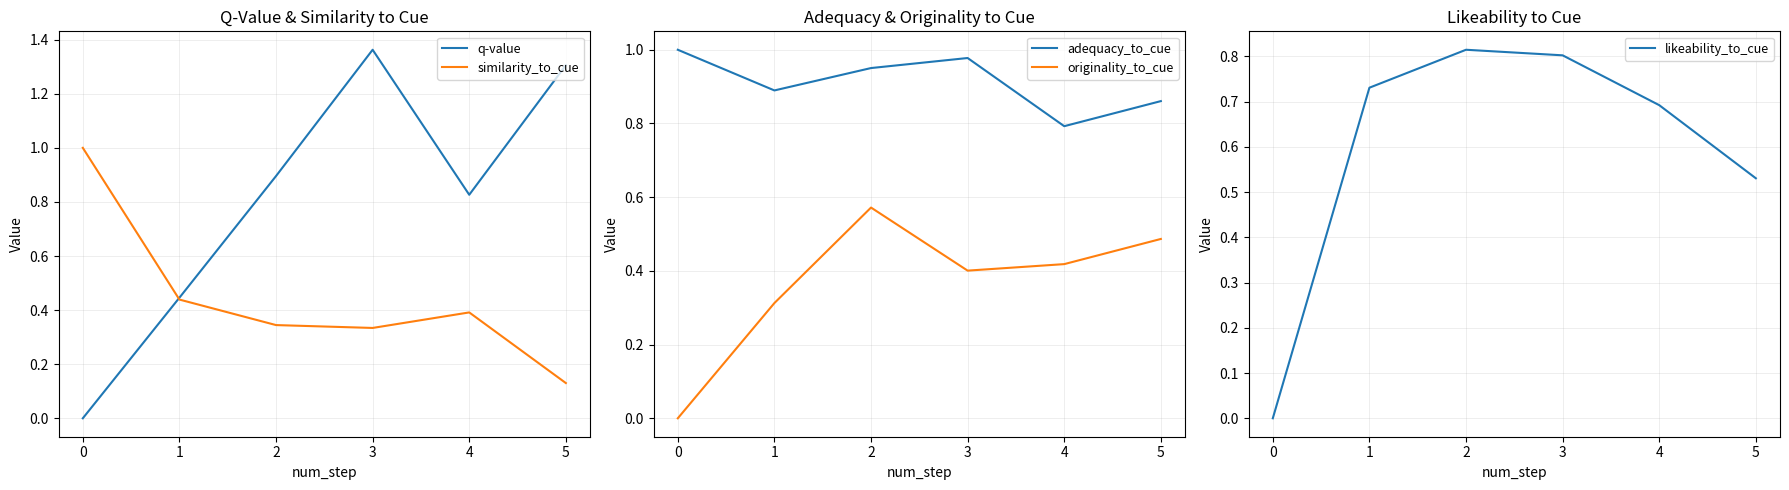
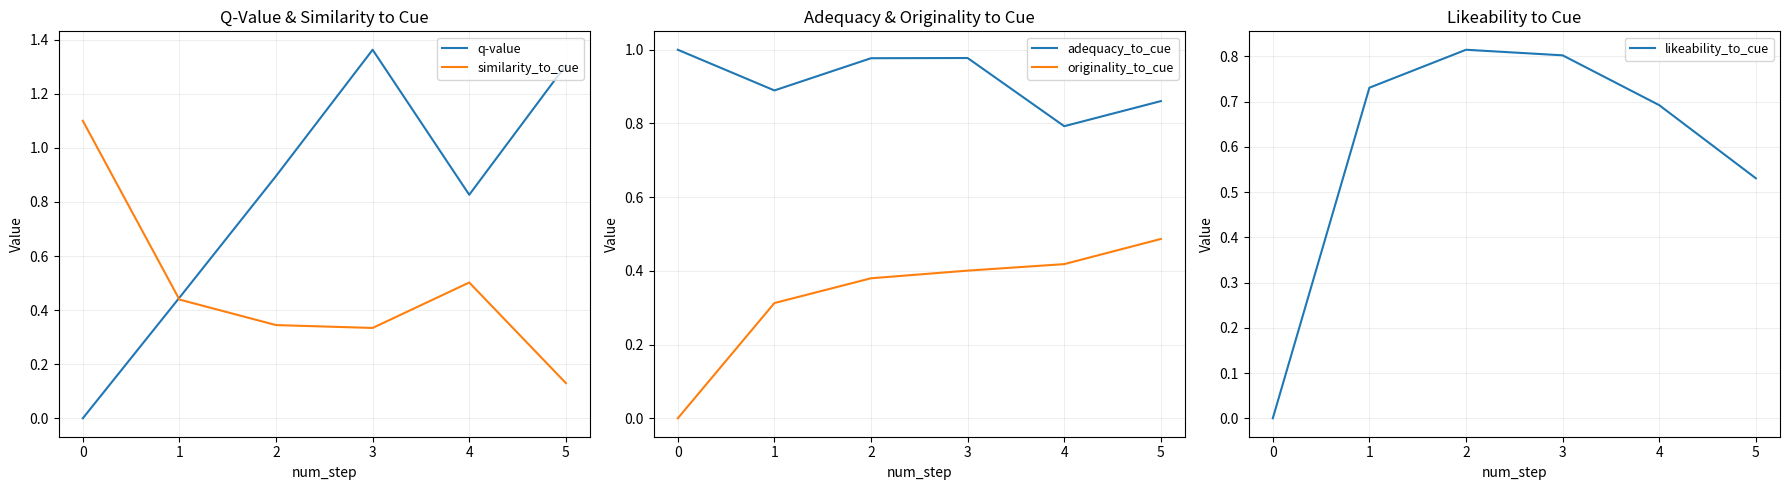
  {
    "Q-Value & Similarity to Cue": {
      "q-value": {
        "0": 0.00,
        "2": 0.90,
        "3": 1.36,
        "4": 0.83
      },
      "similarity_to_cue": {
-       "0": 1.0,
+       "0": 1.1,
        "2": 0.34,
        "3": 0.33,
-       "4": 0.39,
+       "4": 0.50,
        "5": 0.13
      }
    },
    "Adequacy & Originality to Cue": {
      "adequacy_to_cue": {
        "0": 1.00,
        "1": 0.89,
-       "2": 0.95,
+       "2": 0.98,
        "3": 0.98,
        "4": 0.79,
        "5": 0.86
      },
      "originality_to_cue": {
        "0": 0.00,
        "1": 0.31,
-       "2": 0.57,
+       "2": 0.38,
        "3": 0.40,
        "4": 0.42,
        "5": 0.49
      }
    },
    "Likeability to Cue": {
      "0": 0.00,
      "1": 0.73,
      "2": 0.81,
      "3": 0.80,
      "4": 0.69,
      "5": 0.53
    }
  }
